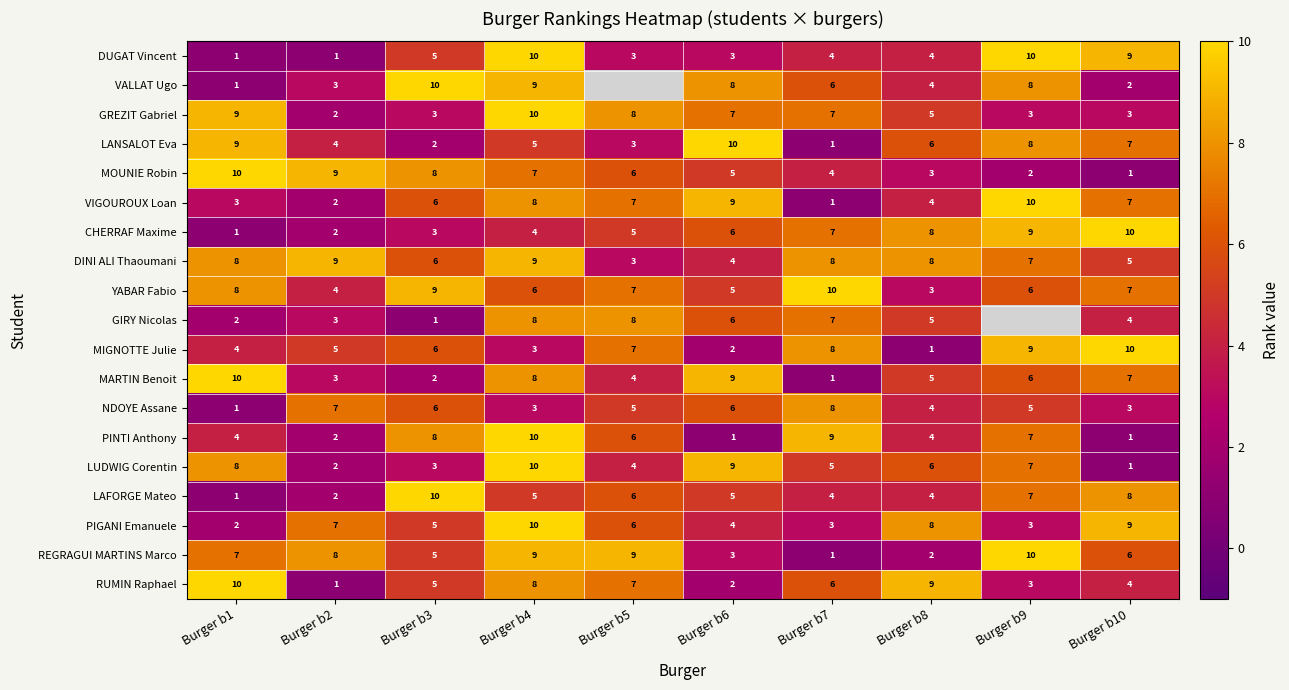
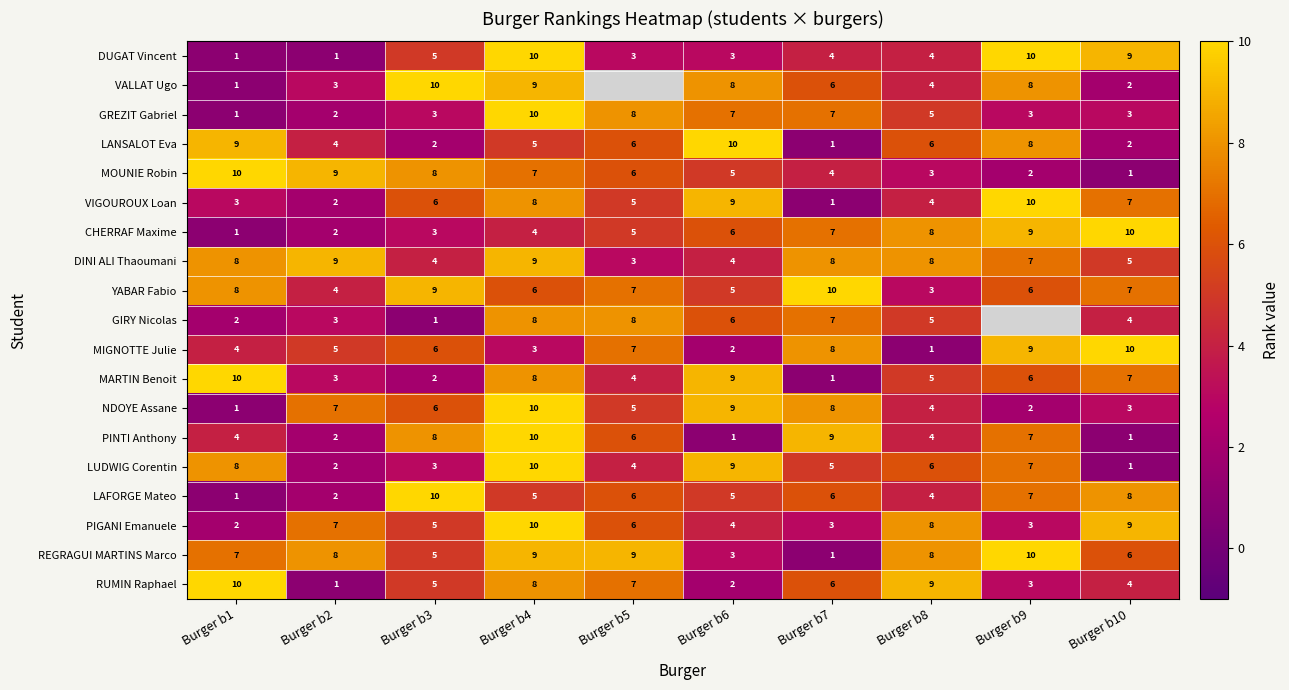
  {
    "DUGAT Vincent": {
      "Burger b1": 1,
      "Burger b2": 1,
      "Burger b3": 5,
      "Burger b4": 10,
      "Burger b5": 3,
      "Burger b6": 3,
      "Burger b7": 4,
      "Burger b8": 4,
      "Burger b9": 10,
      "Burger b10": 9
    },
    "VALLAT Ugo": {
      "Burger b1": 1,
      "Burger b2": 3,
      "Burger b3": 10,
      "Burger b4": 9,
      "Burger b6": 8,
      "Burger b7": 6,
      "Burger b8": 4,
      "Burger b9": 8,
      "Burger b10": 2
    },
    "GREZIT Gabriel": {
-     "Burger b1": 9,
+     "Burger b1": 1,
      "Burger b2": 2,
      "Burger b3": 3,
      "Burger b4": 10,
      "Burger b5": 8,
      "Burger b6": 7,
      "Burger b7": 7,
      "Burger b8": 5,
      "Burger b9": 3,
      "Burger b10": 3
    },
    "LANSALOT Eva": {
      "Burger b1": 9,
      "Burger b2": 4,
      "Burger b3": 2,
      "Burger b4": 5,
-     "Burger b5": 3,
+     "Burger b5": 6,
      "Burger b6": 10,
      "Burger b7": 1,
      "Burger b8": 6,
      "Burger b9": 8,
-     "Burger b10": 7
+     "Burger b10": 2
    },
    "MOUNIE Robin": {
      "Burger b1": 10,
      "Burger b2": 9,
      "Burger b3": 8,
      "Burger b4": 7,
      "Burger b5": 6,
      "Burger b6": 5,
      "Burger b7": 4,
      "Burger b8": 3,
      "Burger b9": 2,
      "Burger b10": 1
    },
    "VIGOUROUX Loan": {
      "Burger b1": 3,
      "Burger b2": 2,
      "Burger b3": 6,
      "Burger b4": 8,
-     "Burger b5": 7,
+     "Burger b5": 5,
      "Burger b6": 9,
      "Burger b7": 1,
      "Burger b8": 4,
      "Burger b9": 10,
      "Burger b10": 7
    },
    "CHERRAF Maxime": {
      "Burger b1": 1,
      "Burger b2": 2,
      "Burger b3": 3,
      "Burger b4": 4,
      "Burger b5": 5,
      "Burger b6": 6,
      "Burger b7": 7,
      "Burger b8": 8,
      "Burger b9": 9,
      "Burger b10": 10
    },
    "DINI ALI Thaoumani": {
      "Burger b1": 8,
      "Burger b2": 9,
-     "Burger b3": 6,
+     "Burger b3": 4,
      "Burger b4": 9,
      "Burger b5": 3,
      "Burger b6": 4,
      "Burger b7": 8,
      "Burger b8": 8,
      "Burger b9": 7,
      "Burger b10": 5
    },
    "YABAR Fabio": {
      "Burger b1": 8,
      "Burger b2": 4,
      "Burger b3": 9,
      "Burger b4": 6,
      "Burger b5": 7,
      "Burger b6": 5,
      "Burger b7": 10,
      "Burger b8": 3,
      "Burger b9": 6,
      "Burger b10": 7
    },
    "GIRY Nicolas": {
      "Burger b1": 2,
      "Burger b2": 3,
      "Burger b3": 1,
      "Burger b4": 8,
      "Burger b5": 8,
      "Burger b6": 6,
      "Burger b7": 7,
      "Burger b8": 5,
      "Burger b10": 4
    },
    "MIGNOTTE Julie": {
      "Burger b1": 4,
      "Burger b2": 5,
      "Burger b3": 6,
      "Burger b4": 3,
      "Burger b5": 7,
      "Burger b6": 2,
      "Burger b7": 8,
      "Burger b8": 1,
      "Burger b9": 9,
      "Burger b10": 10
    },
    "MARTIN Benoit": {
      "Burger b1": 10,
      "Burger b2": 3,
      "Burger b3": 2,
      "Burger b4": 8,
      "Burger b5": 4,
      "Burger b6": 9,
      "Burger b7": 1,
      "Burger b8": 5,
      "Burger b9": 6,
      "Burger b10": 7
    },
    "NDOYE Assane": {
      "Burger b1": 1,
      "Burger b2": 7,
      "Burger b3": 6,
-     "Burger b4": 3,
+     "Burger b4": 10,
      "Burger b5": 5,
-     "Burger b6": 6,
+     "Burger b6": 9,
      "Burger b7": 8,
      "Burger b8": 4,
-     "Burger b9": 5,
+     "Burger b9": 2,
      "Burger b10": 3
    },
    "PINTI Anthony": {
      "Burger b1": 4,
      "Burger b2": 2,
      "Burger b3": 8,
      "Burger b4": 10,
      "Burger b5": 6,
      "Burger b6": 1,
      "Burger b7": 9,
      "Burger b8": 4,
      "Burger b9": 7,
      "Burger b10": 1
    },
    "LUDWIG Corentin": {
      "Burger b1": 8,
      "Burger b2": 2,
      "Burger b3": 3,
      "Burger b4": 10,
      "Burger b5": 4,
      "Burger b6": 9,
      "Burger b7": 5,
      "Burger b8": 6,
      "Burger b9": 7,
      "Burger b10": 1
    },
    "LAFORGE Mateo": {
      "Burger b1": 1,
      "Burger b2": 2,
      "Burger b3": 10,
      "Burger b4": 5,
      "Burger b5": 6,
      "Burger b6": 5,
-     "Burger b7": 4,
+     "Burger b7": 6,
      "Burger b8": 4,
      "Burger b9": 7,
      "Burger b10": 8
    },
    "PIGANI Emanuele": {
      "Burger b1": 2,
      "Burger b2": 7,
      "Burger b3": 5,
      "Burger b4": 10,
      "Burger b5": 6,
      "Burger b6": 4,
      "Burger b7": 3,
      "Burger b8": 8,
      "Burger b9": 3,
      "Burger b10": 9
    },
    "REGRAGUI MARTINS Marco": {
      "Burger b1": 7,
      "Burger b2": 8,
      "Burger b3": 5,
      "Burger b4": 9,
      "Burger b5": 9,
      "Burger b6": 3,
      "Burger b7": 1,
-     "Burger b8": 2,
+     "Burger b8": 8,
      "Burger b9": 10,
      "Burger b10": 6
    },
    "RUMIN Raphael": {
      "Burger b1": 10,
      "Burger b2": 1,
      "Burger b3": 5,
      "Burger b4": 8,
      "Burger b5": 7,
      "Burger b6": 2,
      "Burger b7": 6,
      "Burger b8": 9,
      "Burger b9": 3,
      "Burger b10": 4
    }
  }
